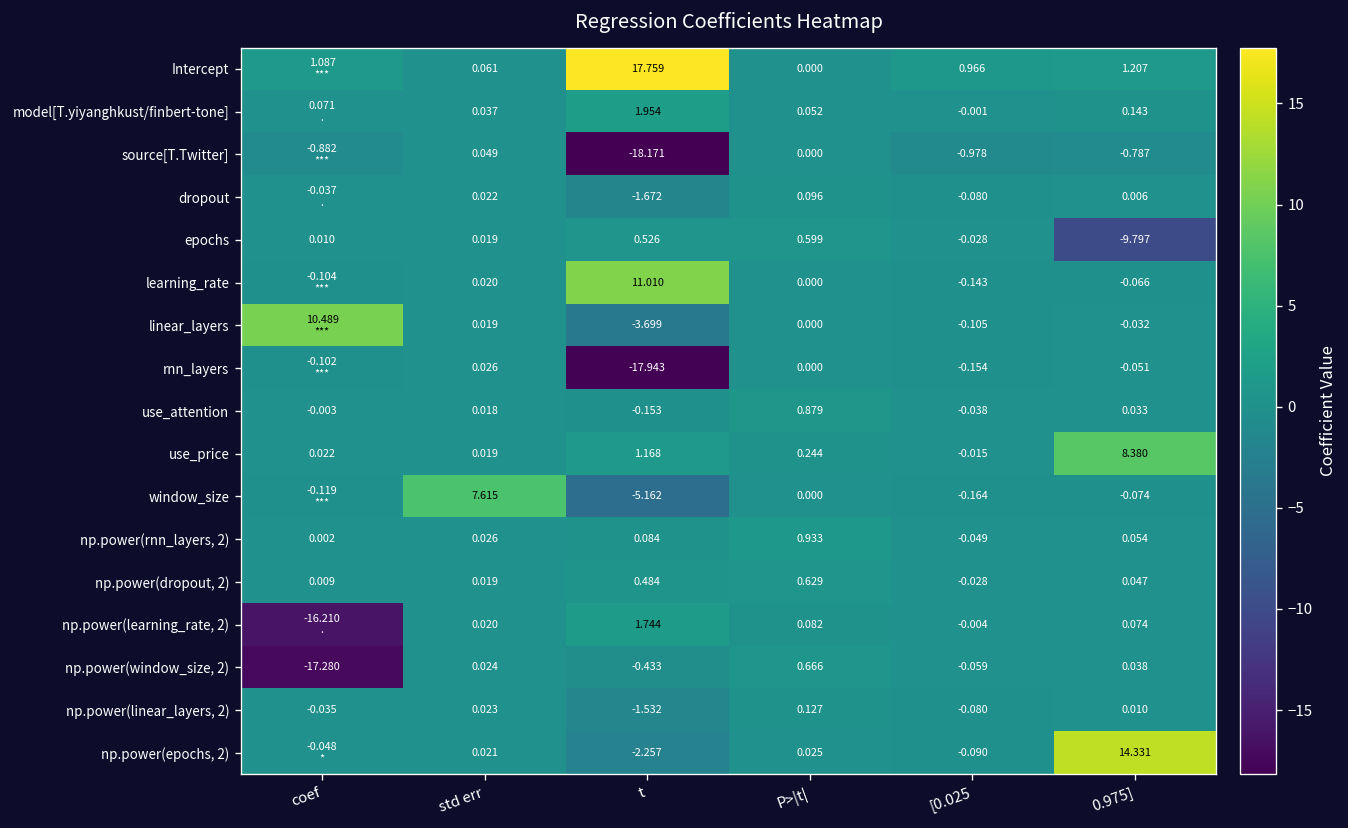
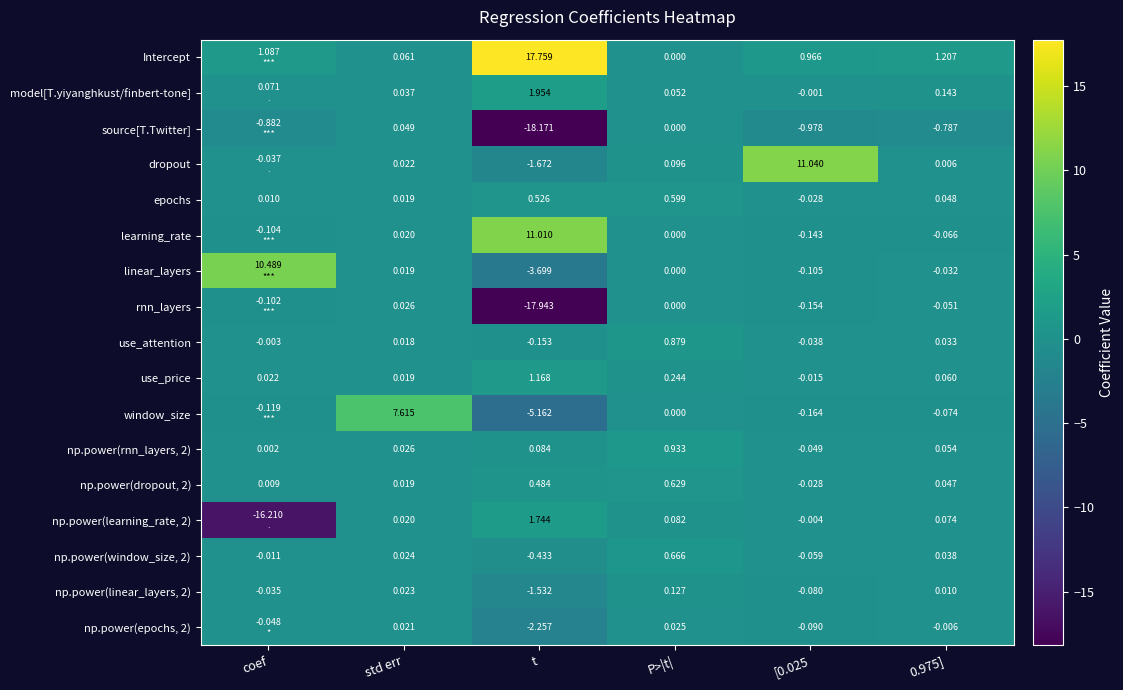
  {
    "Intercept": {
      "coef": 1.087,
      "std err": 0.061,
      "t": 17.759,
      "P>|t|": 0.000,
      "[0.025": 0.966,
      "0.975]": 1.207
    },
    "model[T.yiyanghkust/finbert-tone]": {
      "coef": 0.071,
      "std err": 0.037,
      "t": 1.954,
      "P>|t|": 0.052,
      "[0.025": -0.001,
      "0.975]": 0.143
    },
    "source[T.Twitter]": {
      "coef": -0.882,
      "std err": 0.049,
      "t": -18.171,
      "P>|t|": 0.000,
      "[0.025": -0.978,
      "0.975]": -0.787
    },
    "dropout": {
      "coef": -0.037,
      "std err": 0.022,
      "t": -1.672,
      "P>|t|": 0.096,
-     "[0.025": -0.080,
+     "[0.025": 11.040,
      "0.975]": 0.006
    },
    "epochs": {
      "coef": 0.010,
      "std err": 0.019,
      "t": 0.526,
      "P>|t|": 0.599,
      "[0.025": -0.028,
-     "0.975]": -9.797
+     "0.975]": 0.048
    },
    "learning_rate": {
      "coef": -0.104,
      "std err": 0.020,
      "t": 11.010,
      "P>|t|": 0.000,
      "[0.025": -0.143,
      "0.975]": -0.066
    },
    "linear_layers": {
      "coef": 10.489,
      "std err": 0.019,
      "t": -3.699,
      "P>|t|": 0.000,
      "[0.025": -0.105,
      "0.975]": -0.032
    },
    "rnn_layers": {
      "coef": -0.102,
      "std err": 0.026,
      "t": -17.943,
      "P>|t|": 0.000,
      "[0.025": -0.154,
      "0.975]": -0.051
    },
    "use_attention": {
      "coef": -0.003,
      "std err": 0.018,
      "t": -0.153,
      "P>|t|": 0.879,
      "[0.025": -0.038,
      "0.975]": 0.033
    },
    "use_price": {
      "coef": 0.022,
      "std err": 0.019,
      "t": 1.168,
      "P>|t|": 0.244,
      "[0.025": -0.015,
-     "0.975]": 8.380
+     "0.975]": 0.060
    },
    "window_size": {
      "coef": -0.119,
      "std err": 7.615,
      "t": -5.162,
      "P>|t|": 0.000,
      "[0.025": -0.164,
      "0.975]": -0.074
    },
    "np.power(rnn_layers, 2)": {
      "coef": 0.002,
      "std err": 0.026,
      "t": 0.084,
      "P>|t|": 0.933,
      "[0.025": -0.049,
      "0.975]": 0.054
    },
    "np.power(dropout, 2)": {
      "coef": 0.009,
      "std err": 0.019,
      "t": 0.484,
      "P>|t|": 0.629,
      "[0.025": -0.028,
      "0.975]": 0.047
    },
    "np.power(learning_rate, 2)": {
      "coef": -16.210,
      "std err": 0.020,
      "t": 1.744,
      "P>|t|": 0.082,
      "[0.025": -0.004,
      "0.975]": 0.074
    },
    "np.power(window_size, 2)": {
-     "coef": -17.280,
+     "coef": -0.011,
      "std err": 0.024,
      "t": -0.433,
      "P>|t|": 0.666,
      "[0.025": -0.059,
      "0.975]": 0.038
    },
    "np.power(linear_layers, 2)": {
      "coef": -0.035,
      "std err": 0.023,
      "t": -1.532,
      "P>|t|": 0.127,
      "[0.025": -0.080,
      "0.975]": 0.010
    },
    "np.power(epochs, 2)": {
      "coef": -0.048,
      "std err": 0.021,
      "t": -2.257,
      "P>|t|": 0.025,
      "[0.025": -0.090,
-     "0.975]": 14.331
+     "0.975]": -0.006
    }
  }
